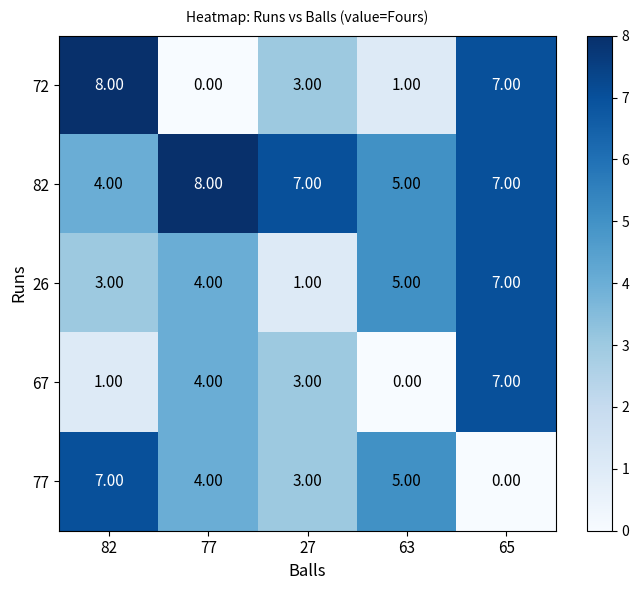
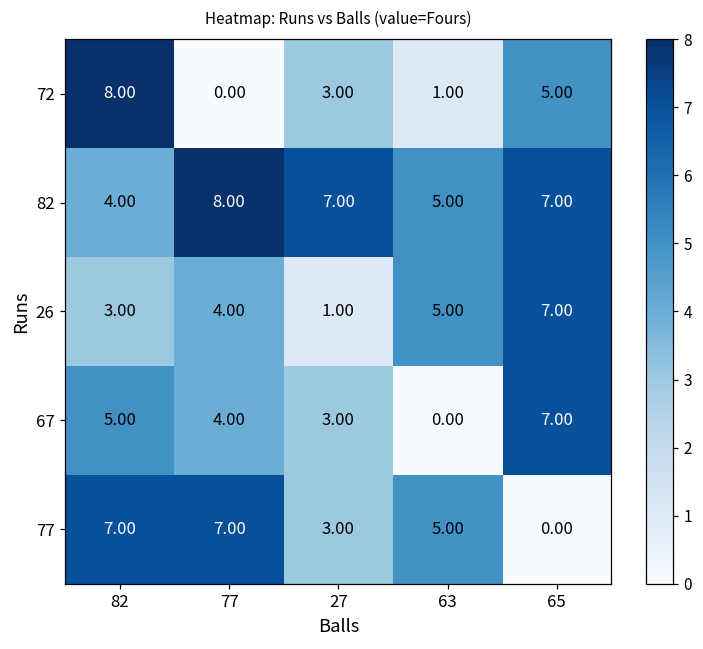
  {
    "72": {
      "82": 8.00,
      "77": 0.00,
      "27": 3.00,
      "63": 1.00,
-     "65": 7.00
+     "65": 5.00
    },
    "82": {
      "82": 4.00,
      "77": 8.00,
      "27": 7.00,
      "63": 5.00,
      "65": 7.00
    },
    "26": {
      "82": 3.00,
      "77": 4.00,
      "27": 1.00,
      "63": 5.00,
      "65": 7.00
    },
    "67": {
-     "82": 1.00,
+     "82": 5.00,
      "77": 4.00,
      "27": 3.00,
      "63": 0.00,
      "65": 7.00
    },
    "77": {
      "82": 7.00,
-     "77": 4.00,
+     "77": 7.00,
      "27": 3.00,
      "63": 5.00,
      "65": 0.00
    }
  }
